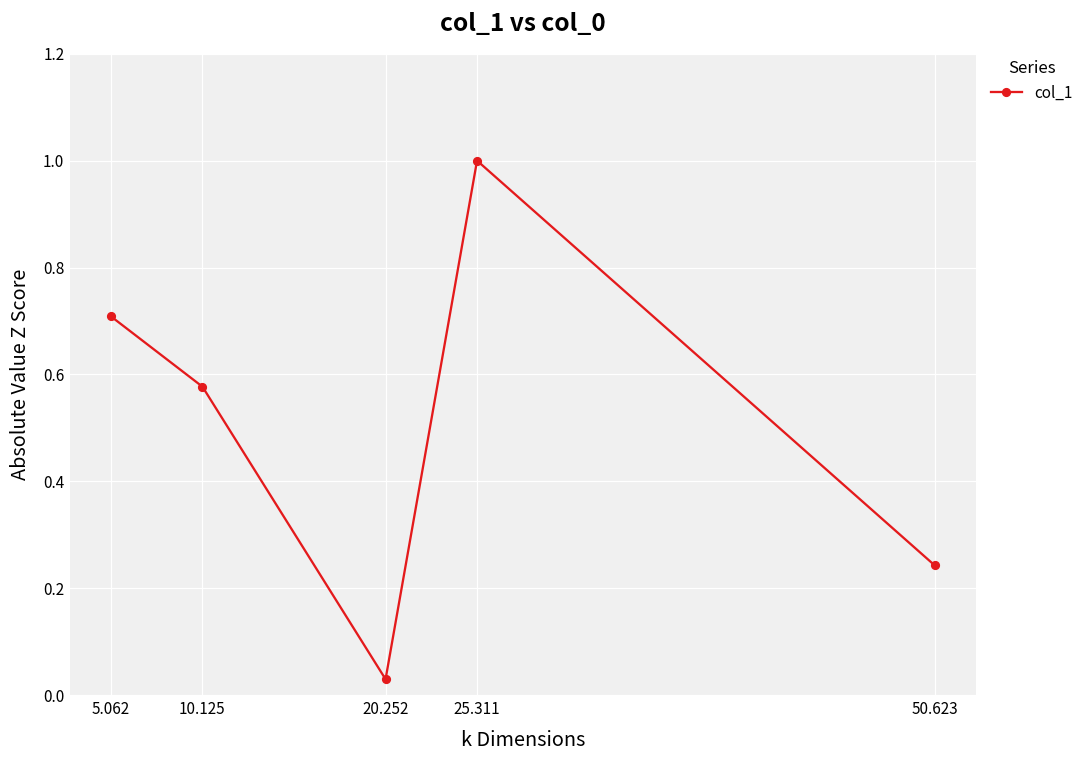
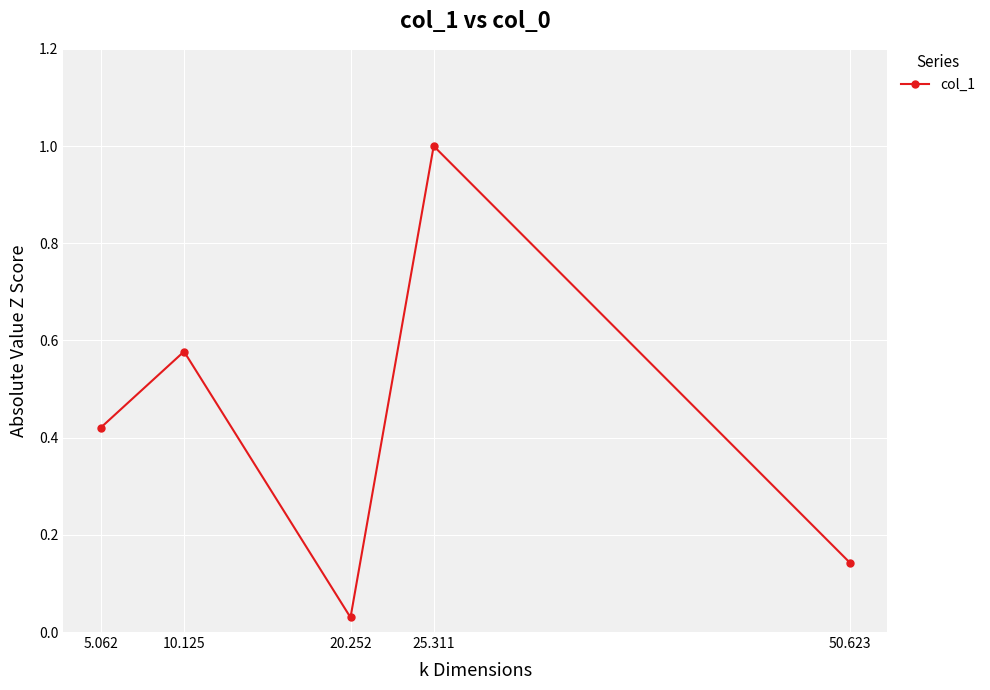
  {
-   "5.062": 0.71,
+   "5.062": 0.42,
    "10.125": 0.58,
    "20.252": 0.03,
    "25.311": 1.00,
-   "50.623": 0.24
+   "50.623": 0.14
  }
